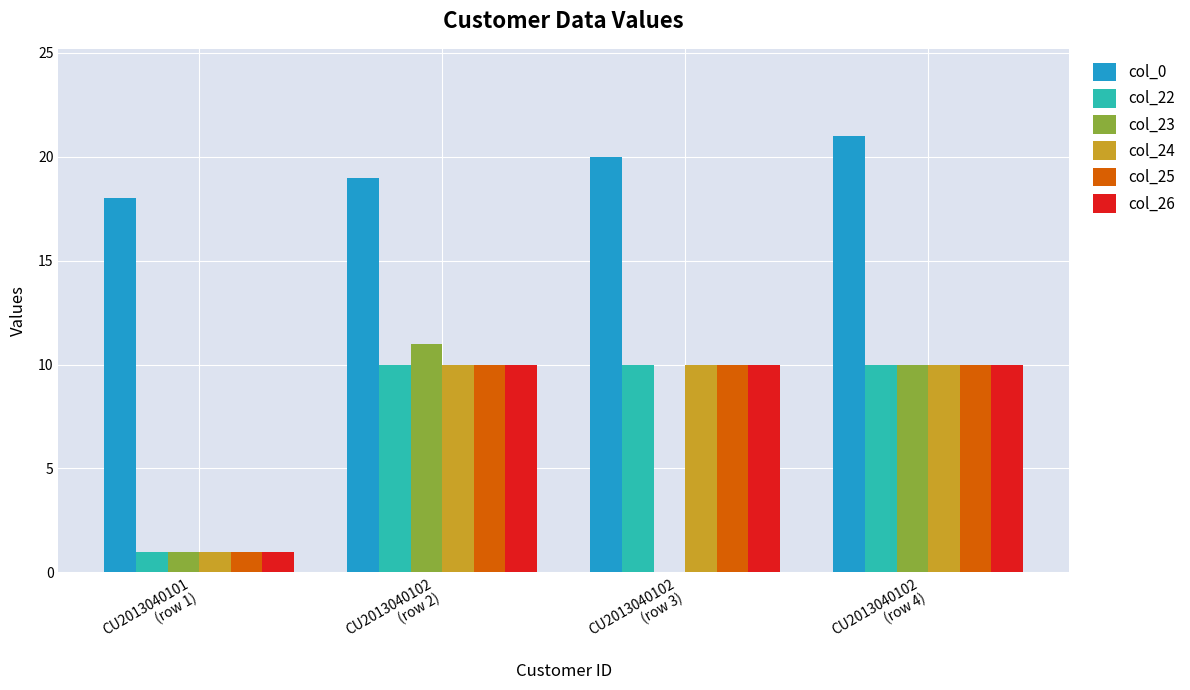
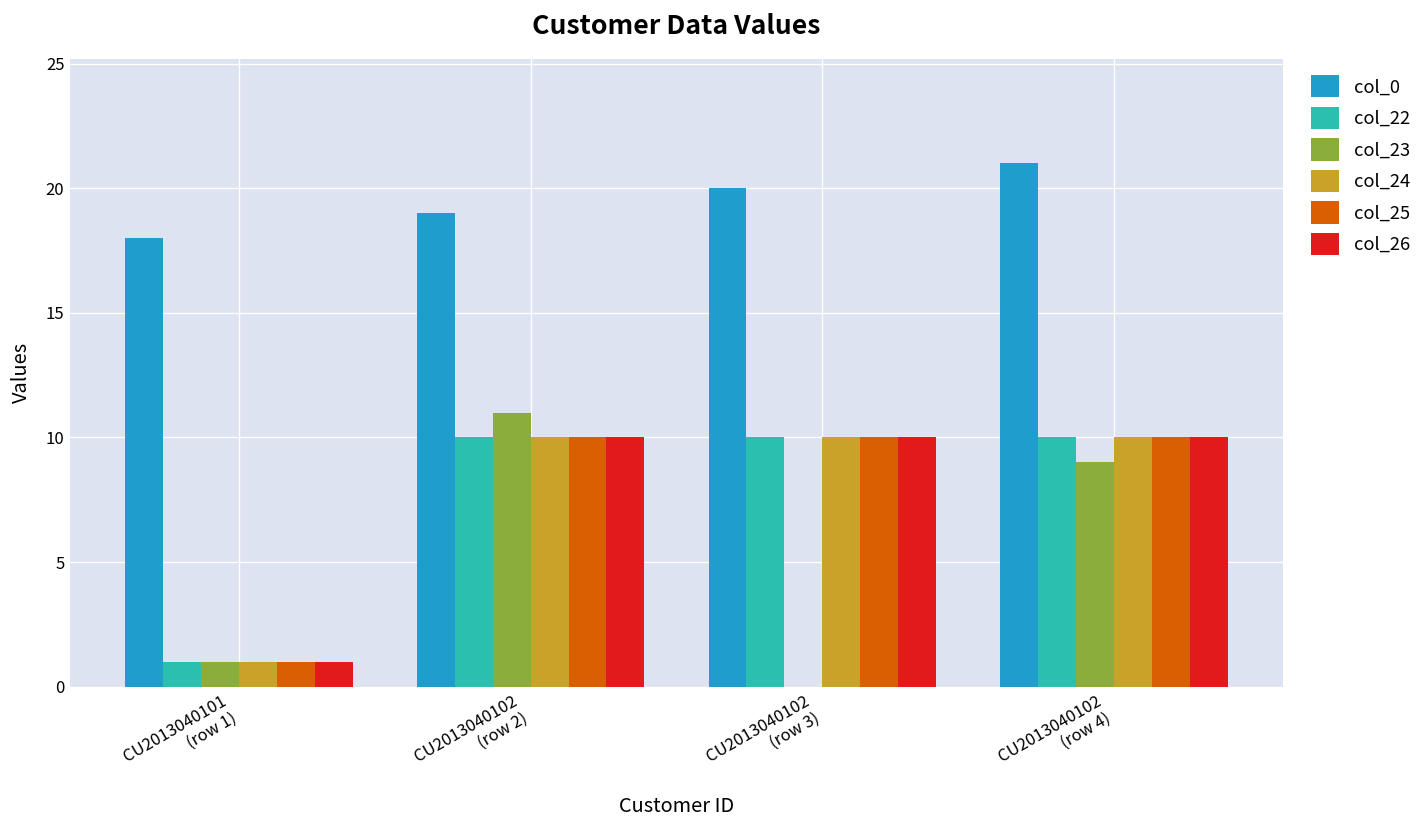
  {
    "col_23": {
      "CU2013040101 (row 1)": 1,
      "CU2013040102 (row 2)": 11,
      "CU2013040102 (row 3)": 0,
-     "CU2013040102 (row 4)": 10
+     "CU2013040102 (row 4)": 9
    },
    "col_24": {
      "CU2013040101 (row 1)": 1,
      "CU2013040102 (row 2)": 10,
      "CU2013040102 (row 3)": 10,
      "CU2013040102 (row 4)": 10
    },
    "col_25": {
      "CU2013040101 (row 1)": 1,
      "CU2013040102 (row 2)": 10,
      "CU2013040102 (row 3)": 10,
      "CU2013040102 (row 4)": 10
    },
    "col_26": {
      "CU2013040101 (row 1)": 1,
      "CU2013040102 (row 2)": 10,
      "CU2013040102 (row 3)": 10,
      "CU2013040102 (row 4)": 10
    }
  }
